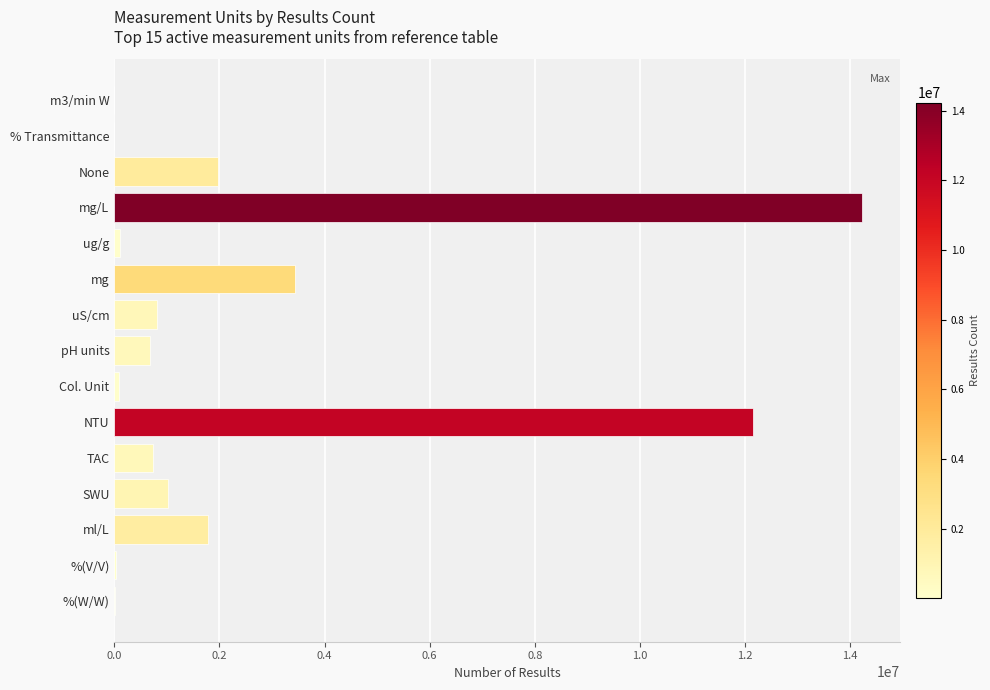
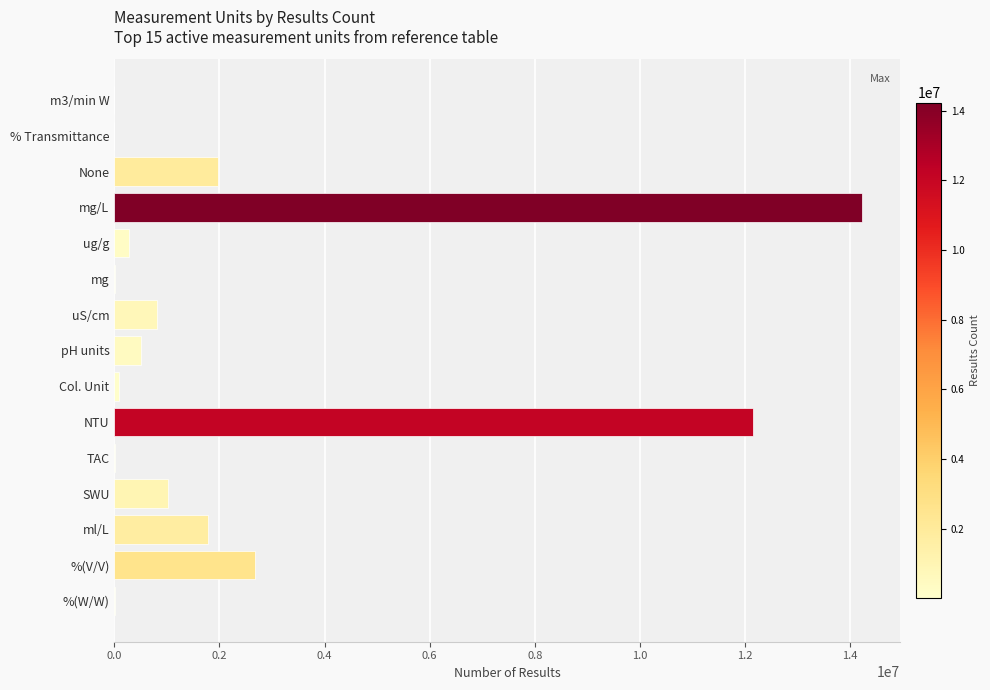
  {
    "None": 2000000,
    "mg/L": 14200000,
-   "ug/g": 100000,
-   "mg": 3400000,
+   "ug/g": 300000,
+   "mg": 0,
    "uS/cm": 800000,
-   "pH units": 700000,
+   "pH units": 500000,
    "Col. Unit": 100000,
    "NTU": 12200000,
-   "TAC": 700000,
+   "TAC": 0,
    "SWU": 1000000,
    "ml/L": 1800000,
-   "%(V/V)": 0
+   "%(V/V)": 2700000
  }
